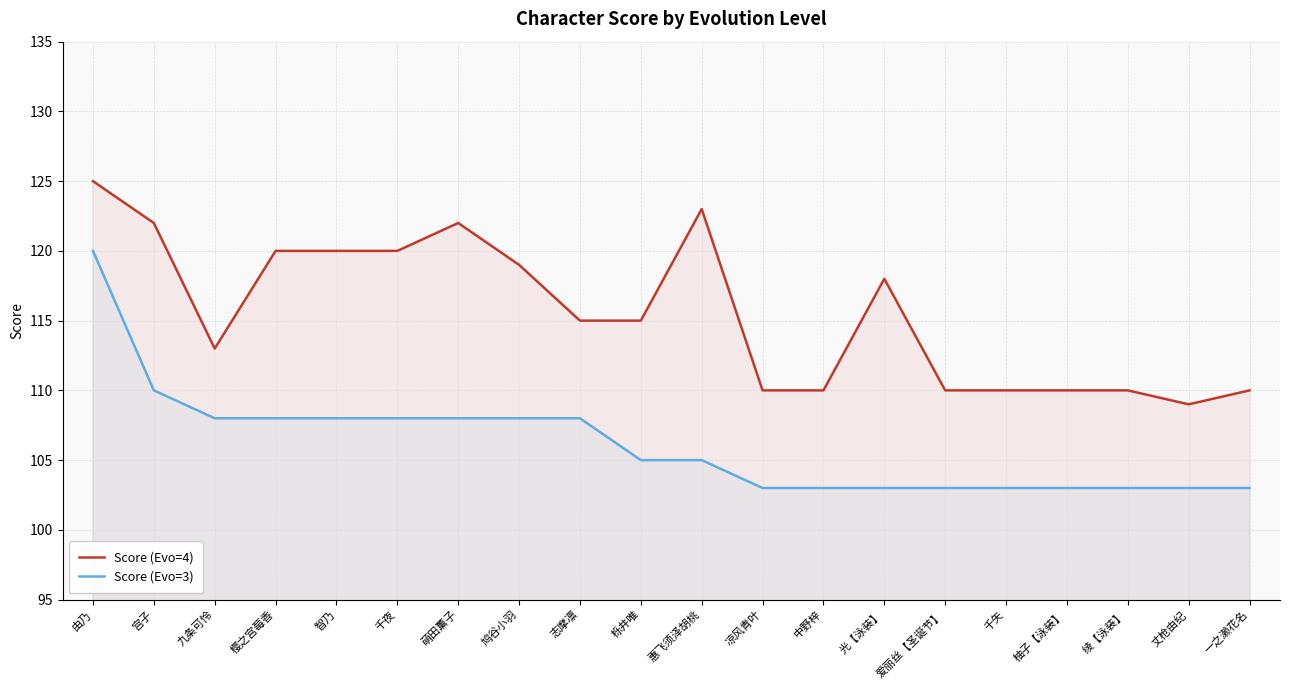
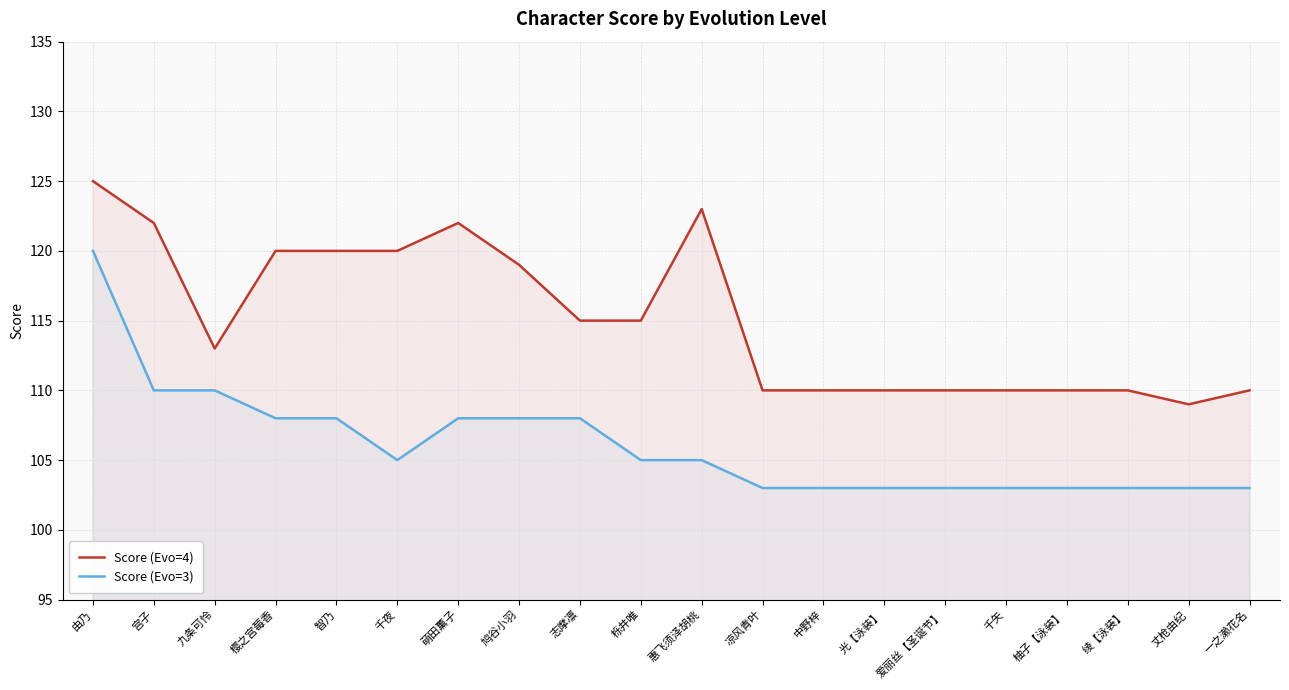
  {
    "Score (Evo=4)": {
      "由乃": 125,
      "宫子": 122,
      "九条可怜": 113,
      "樱之宫莓香": 120,
      "智乃": 120,
      "千夜": 120,
      "萌田薰子": 122,
      "鸠谷小羽": 119,
      "志摩凛": 115,
      "栎井唯": 115,
      "惠飞须泽胡桃": 123,
      "凉风青叶": 110,
      "中野梓": 110,
-     "光【泳装】": 118,
+     "光【泳装】": 110,
      "爱丽丝【圣诞节】": 110,
      "千矢": 110,
      "柚子【泳装】": 110,
      "绫【泳装】": 110,
      "丈枪由纪": 109,
      "一之濑花名": 110
    },
    "Score (Evo=3)": {
      "由乃": 120,
      "宫子": 110,
-     "九条可怜": 108,
+     "九条可怜": 110,
      "樱之宫莓香": 108,
      "智乃": 108,
-     "千夜": 108,
+     "千夜": 105,
      "萌田薰子": 108,
      "鸠谷小羽": 108,
      "志摩凛": 108,
      "栎井唯": 105,
      "惠飞须泽胡桃": 105,
      "凉风青叶": 103,
      "中野梓": 103,
      "光【泳装】": 103,
      "爱丽丝【圣诞节】": 103,
      "千矢": 103,
      "柚子【泳装】": 103,
      "绫【泳装】": 103,
      "丈枪由纪": 103,
      "一之濑花名": 103
    }
  }
